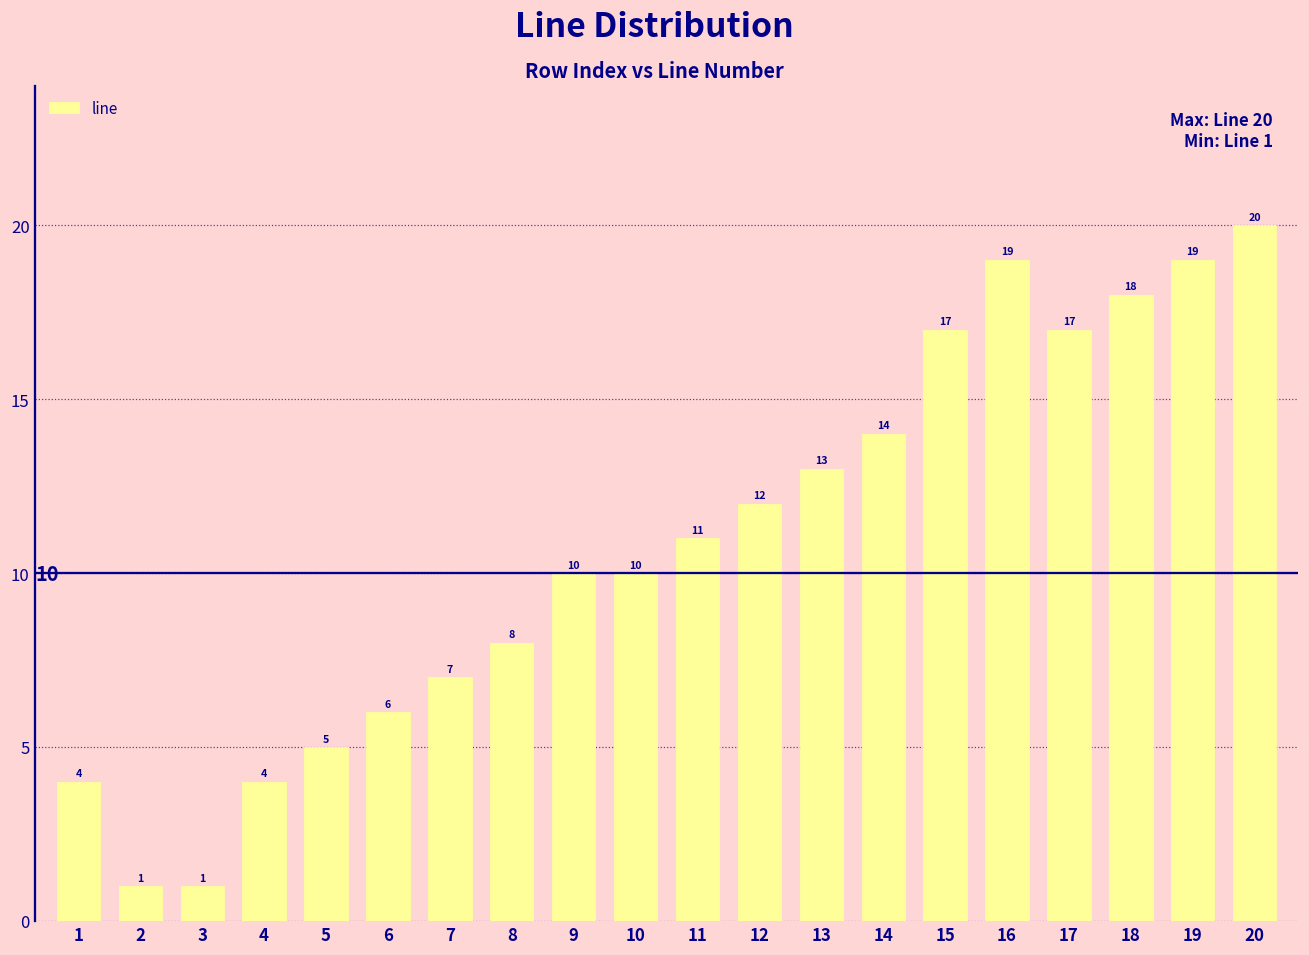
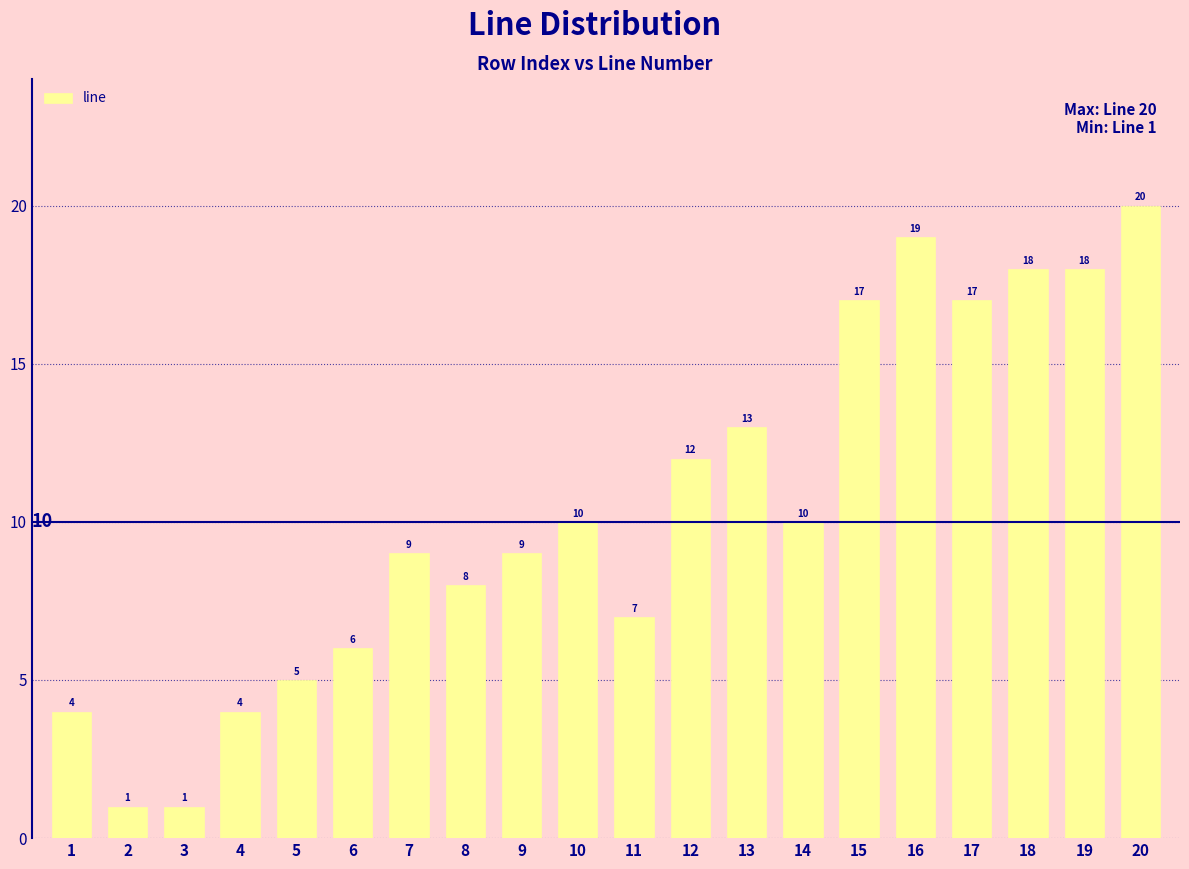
  {
    "1": 4,
    "2": 1,
    "3": 1,
    "4": 4,
    "5": 5,
    "6": 6,
-   "7": 7,
+   "7": 9,
    "8": 8,
-   "9": 10,
+   "9": 9,
    "10": 10,
-   "11": 11,
+   "11": 7,
    "12": 12,
    "13": 13,
-   "14": 14,
+   "14": 10,
    "15": 17,
    "16": 19,
    "17": 17,
    "18": 18,
-   "19": 19,
+   "19": 18,
    "20": 20
  }
